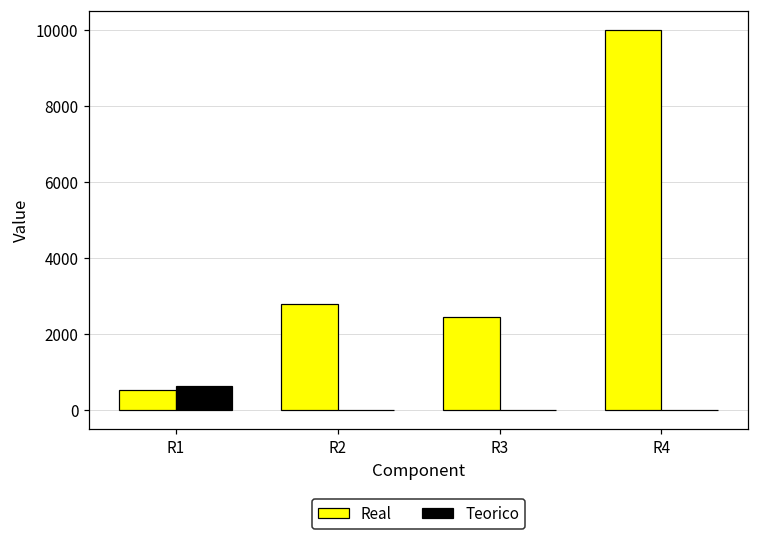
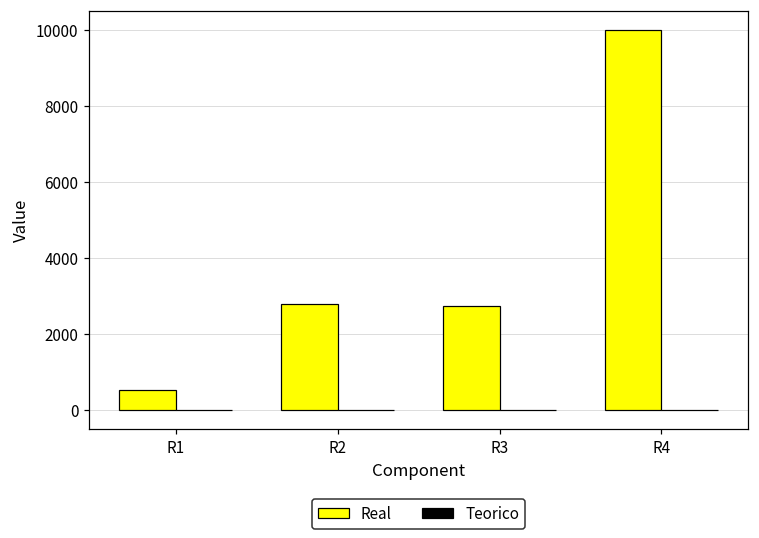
  {
    "Real": {
      "R1": 500,
      "R2": 2800,
-     "R3": 2400,
+     "R3": 2700,
      "R4": 10000
    },
    "Teorico": {
-     "R1": 600,
+     "R1": 0,
      "R4": 0
    }
  }
